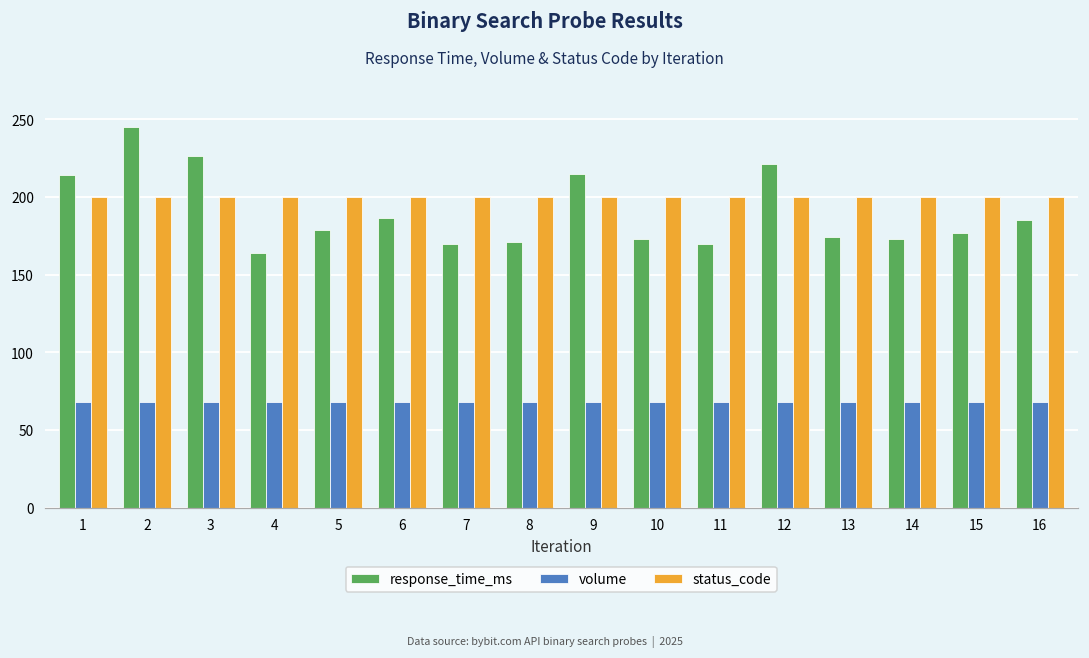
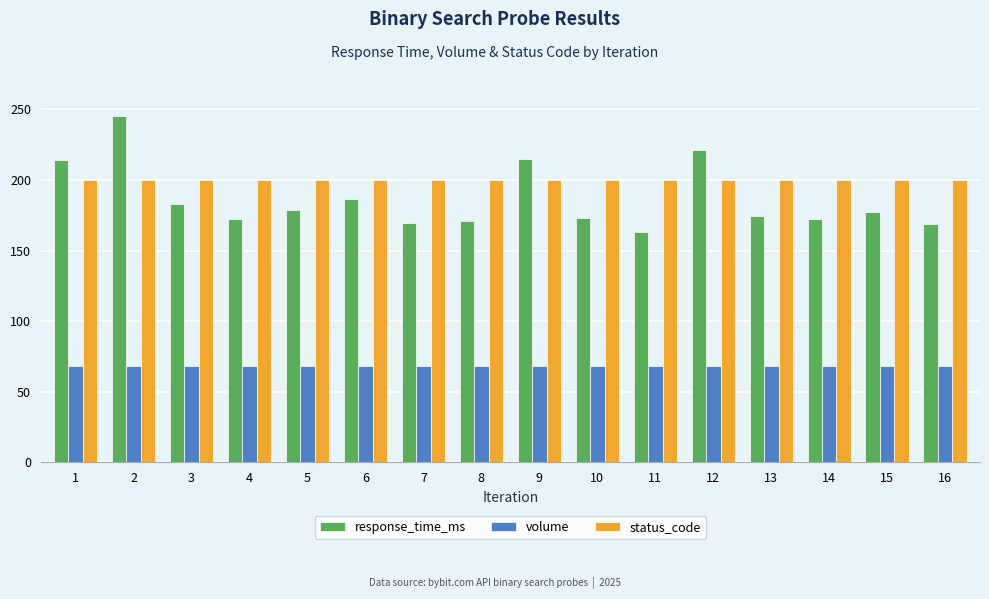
  {
    "response_time_ms": {
      "1": 214,
      "2": 245,
-     "3": 227,
-     "4": 164,
+     "3": 183,
+     "4": 172,
      "5": 179,
      "6": 186,
      "7": 170,
      "8": 171,
      "9": 215,
      "10": 173,
-     "11": 170,
+     "11": 163,
      "12": 221,
      "13": 174,
      "14": 173,
      "15": 177,
-     "16": 186
+     "16": 169
    },
    "volume": {
      "1": 68,
      "2": 68,
      "3": 68,
      "4": 68,
      "5": 68,
      "6": 68,
      "7": 68,
      "8": 68,
      "9": 68,
      "10": 68,
      "11": 68,
      "12": 68,
      "13": 68,
      "14": 68,
      "15": 68,
      "16": 68
    },
    "status_code": {
      "1": 200,
      "2": 200,
      "3": 200,
      "4": 200,
      "5": 200,
      "6": 200,
      "7": 200,
      "8": 200,
      "9": 200,
      "10": 200,
      "11": 200,
      "12": 200,
      "13": 200,
      "14": 200,
      "15": 200,
      "16": 200
    }
  }
